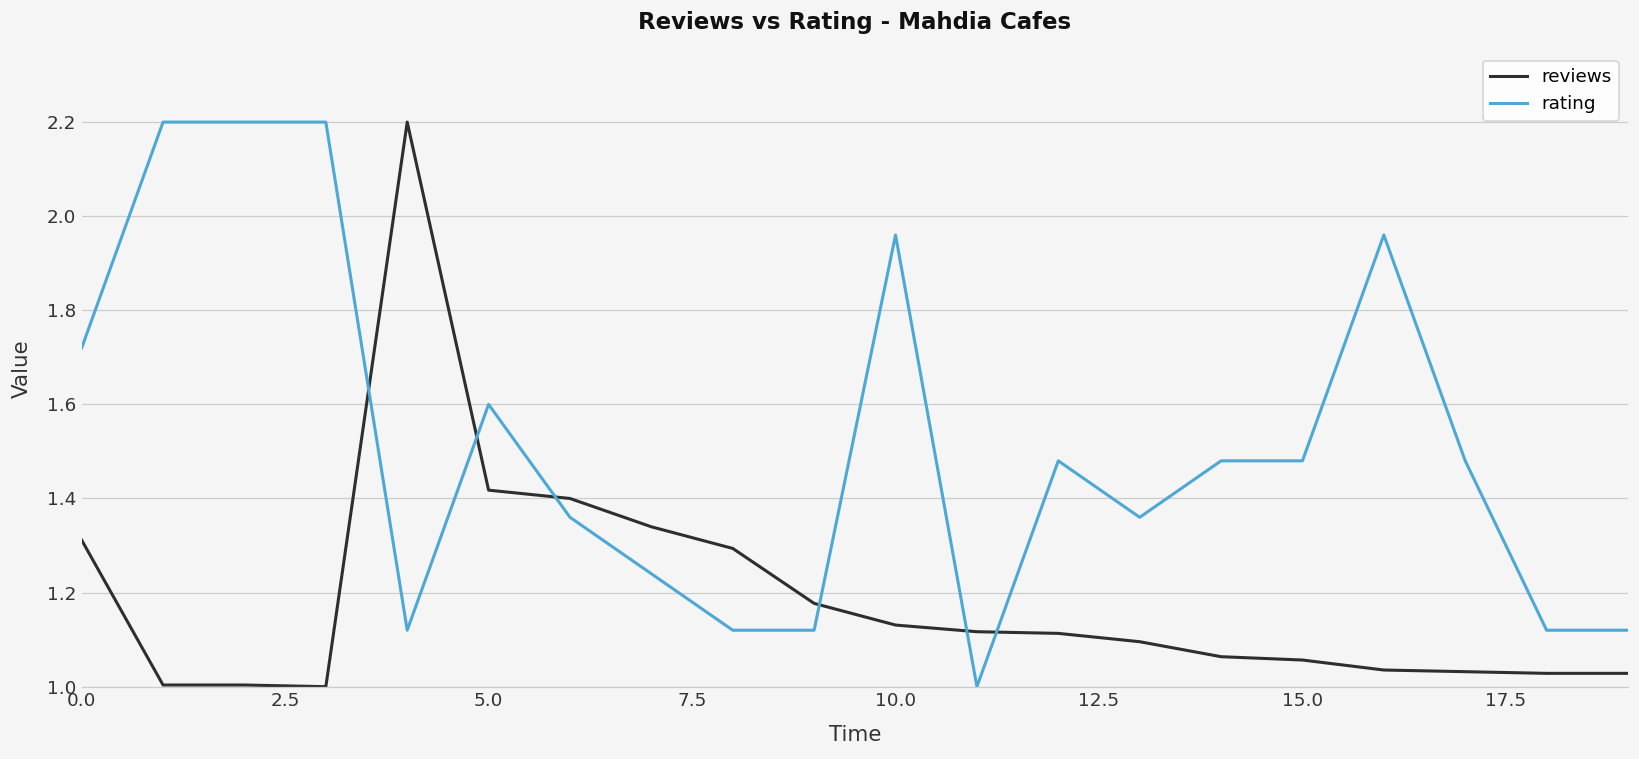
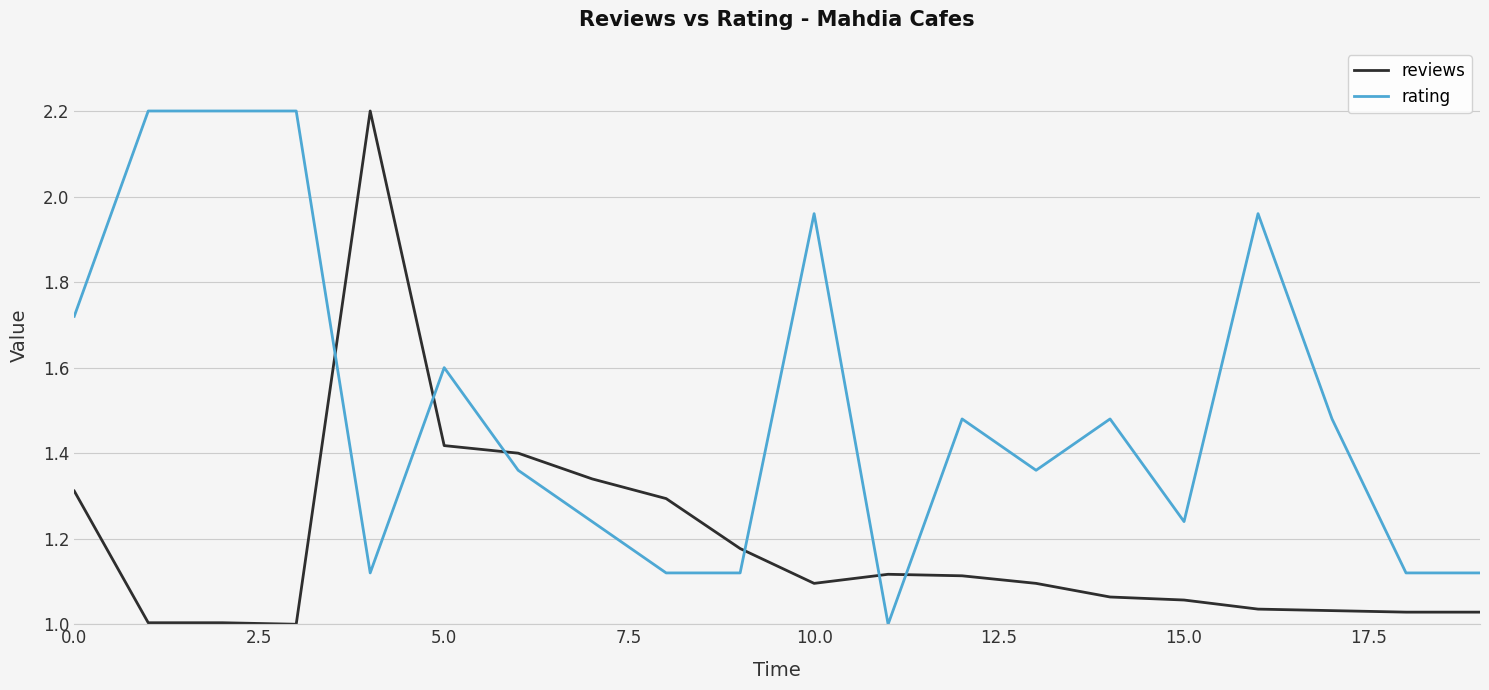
  {
    "reviews": {
      "0.0": 1.31,
      "5.0": 1.42,
-     "10.0": 1.13,
+     "10.0": 1.10,
      "15.0": 1.06
    },
    "rating": {
      "0.0": 1.72,
      "5.0": 1.60,
      "10.0": 1.96,
-     "15.0": 1.48
+     "15.0": 1.24
    }
  }
